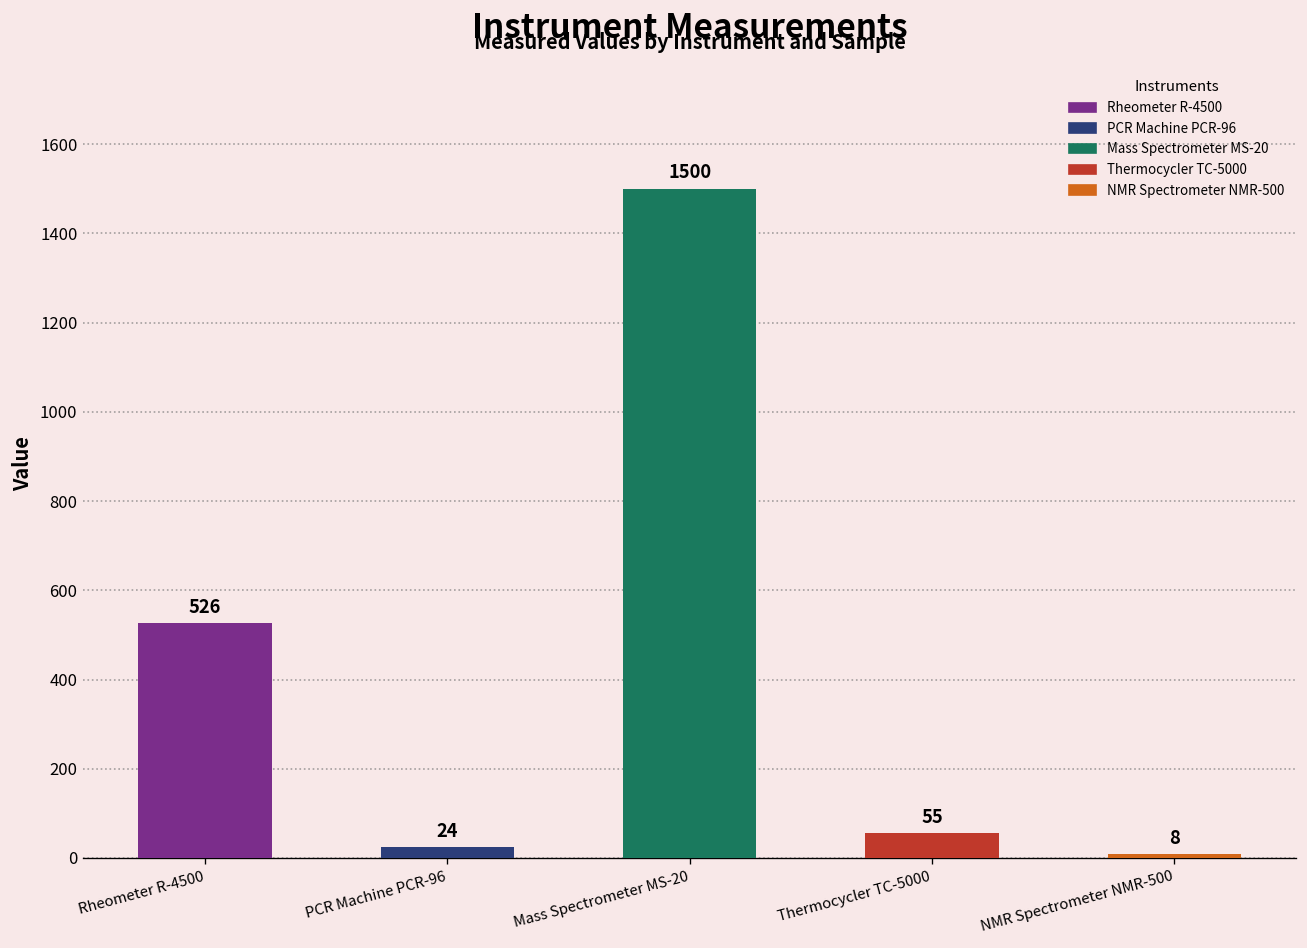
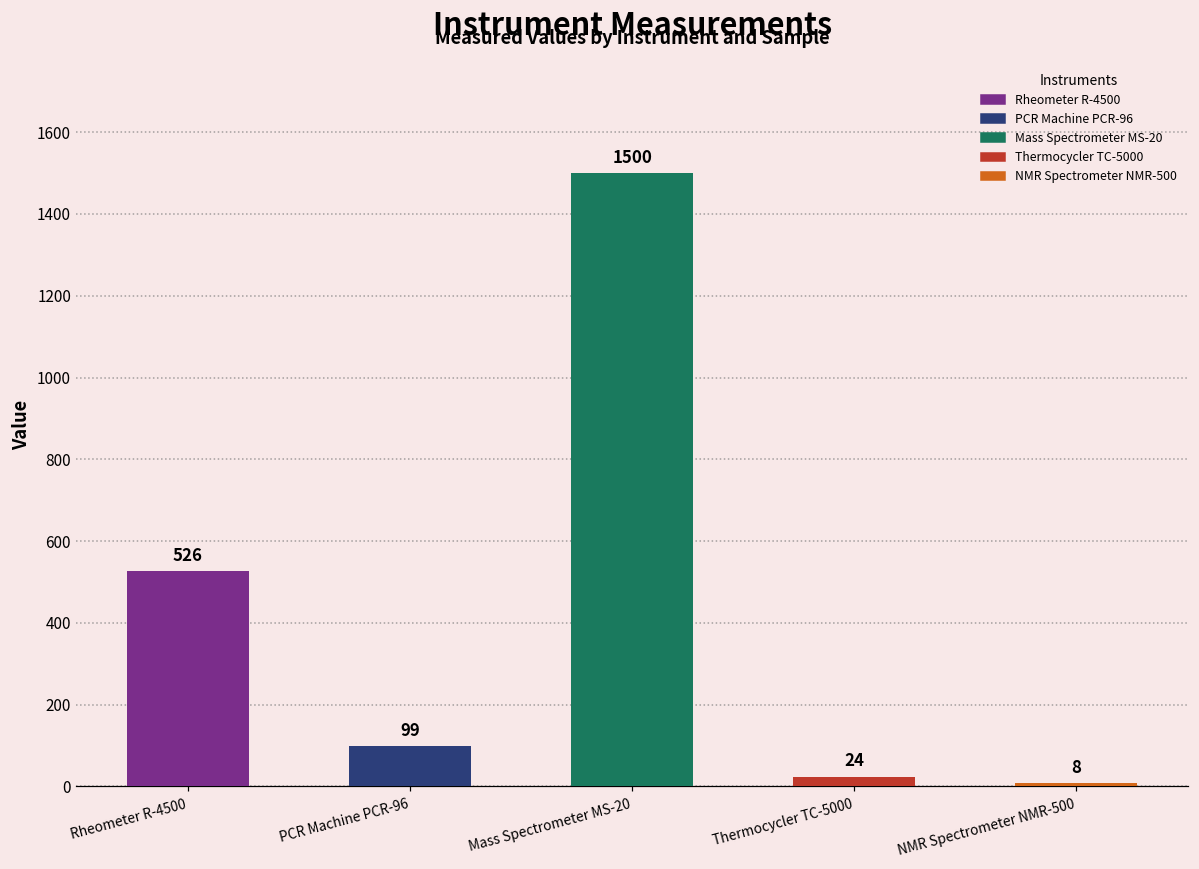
  {
    "Rheometer R-4500": 526,
-   "PCR Machine PCR-96": 24,
+   "PCR Machine PCR-96": 99,
    "Mass Spectrometer MS-20": 1500,
-   "Thermocycler TC-5000": 55,
+   "Thermocycler TC-5000": 24,
    "NMR Spectrometer NMR-500": 8
  }
